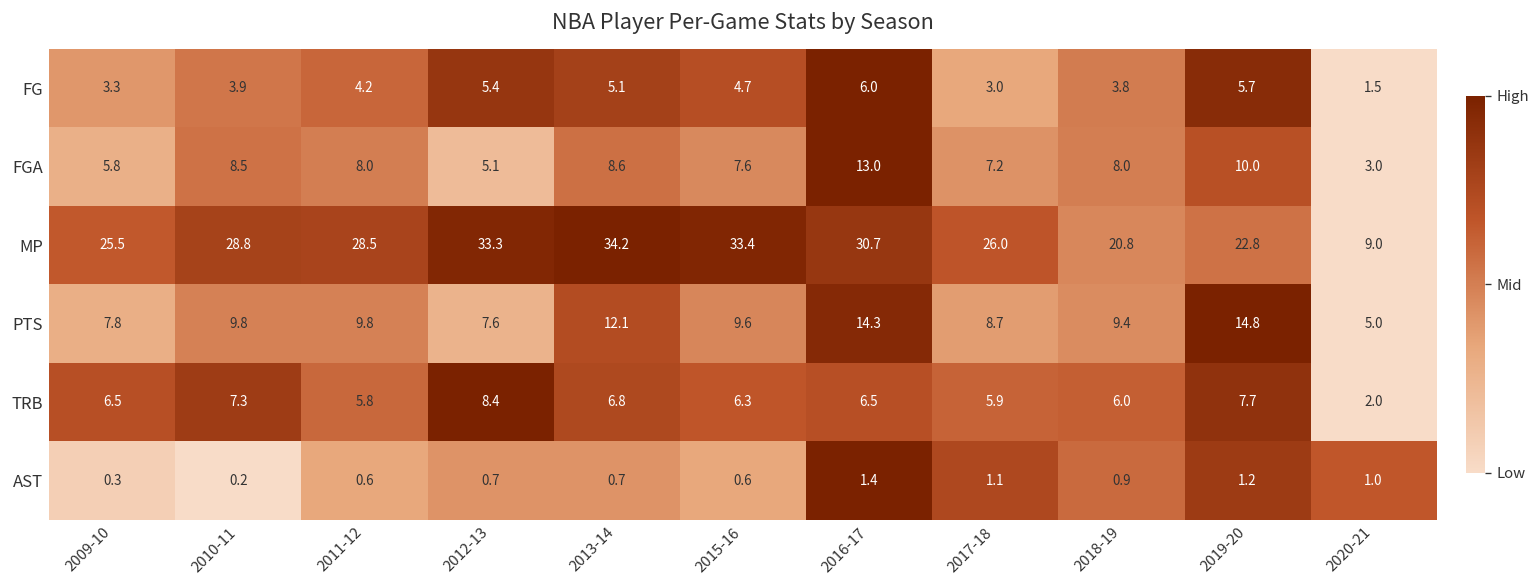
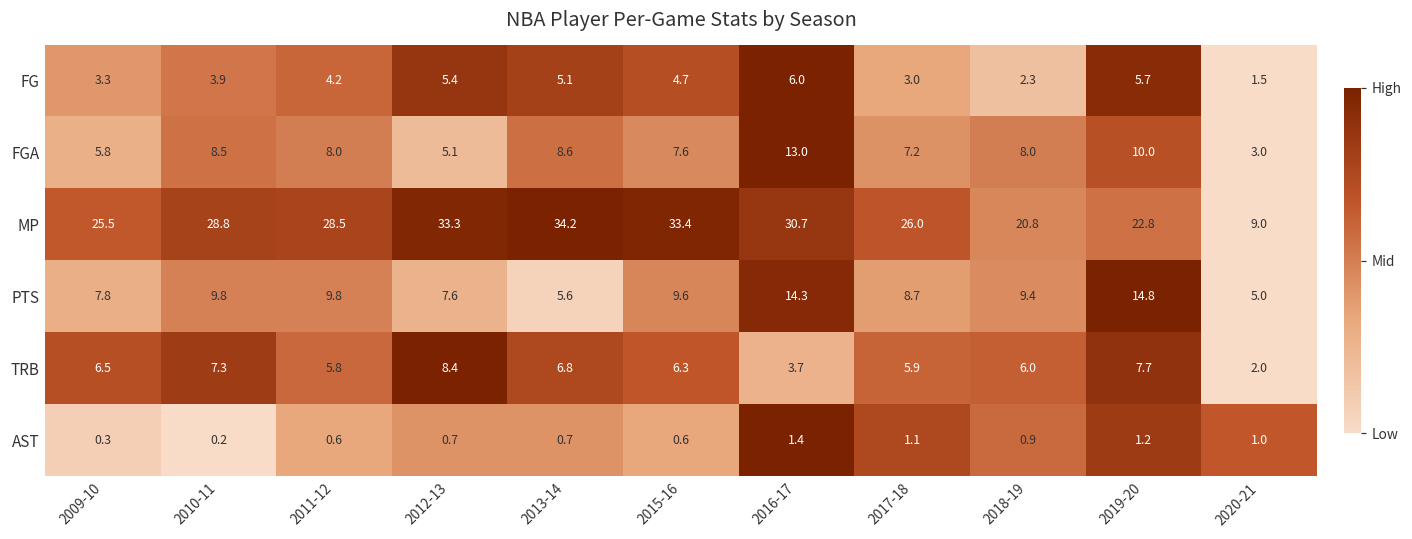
  {
    "FG": {
      "2009-10": 3.3,
      "2010-11": 3.9,
      "2011-12": 4.2,
      "2012-13": 5.4,
      "2013-14": 5.1,
      "2015-16": 4.7,
      "2016-17": 6.0,
      "2017-18": 3.0,
-     "2018-19": 3.8,
+     "2018-19": 2.3,
      "2019-20": 5.7,
      "2020-21": 1.5
    },
    "FGA": {
      "2009-10": 5.8,
      "2010-11": 8.5,
      "2011-12": 8.0,
      "2012-13": 5.1,
      "2013-14": 8.6,
      "2015-16": 7.6,
      "2016-17": 13.0,
      "2017-18": 7.2,
      "2018-19": 8.0,
      "2019-20": 10.0,
      "2020-21": 3.0
    },
    "MP": {
      "2009-10": 25.5,
      "2010-11": 28.8,
      "2011-12": 28.5,
      "2012-13": 33.3,
      "2013-14": 34.2,
      "2015-16": 33.4,
      "2016-17": 30.7,
      "2017-18": 26.0,
      "2018-19": 20.8,
      "2019-20": 22.8,
      "2020-21": 9.0
    },
    "PTS": {
      "2009-10": 7.8,
      "2010-11": 9.8,
      "2011-12": 9.8,
      "2012-13": 7.6,
-     "2013-14": 12.1,
+     "2013-14": 5.6,
      "2015-16": 9.6,
      "2016-17": 14.3,
      "2017-18": 8.7,
      "2018-19": 9.4,
      "2019-20": 14.8,
      "2020-21": 5.0
    },
    "TRB": {
      "2009-10": 6.5,
      "2010-11": 7.3,
      "2011-12": 5.8,
      "2012-13": 8.4,
      "2013-14": 6.8,
      "2015-16": 6.3,
-     "2016-17": 6.5,
+     "2016-17": 3.7,
      "2017-18": 5.9,
      "2018-19": 6.0,
      "2019-20": 7.7,
      "2020-21": 2.0
    },
    "AST": {
      "2009-10": 0.3,
      "2010-11": 0.2,
      "2011-12": 0.6,
      "2012-13": 0.7,
      "2013-14": 0.7,
      "2015-16": 0.6,
      "2016-17": 1.4,
      "2017-18": 1.1,
      "2018-19": 0.9,
      "2019-20": 1.2,
      "2020-21": 1.0
    }
  }
